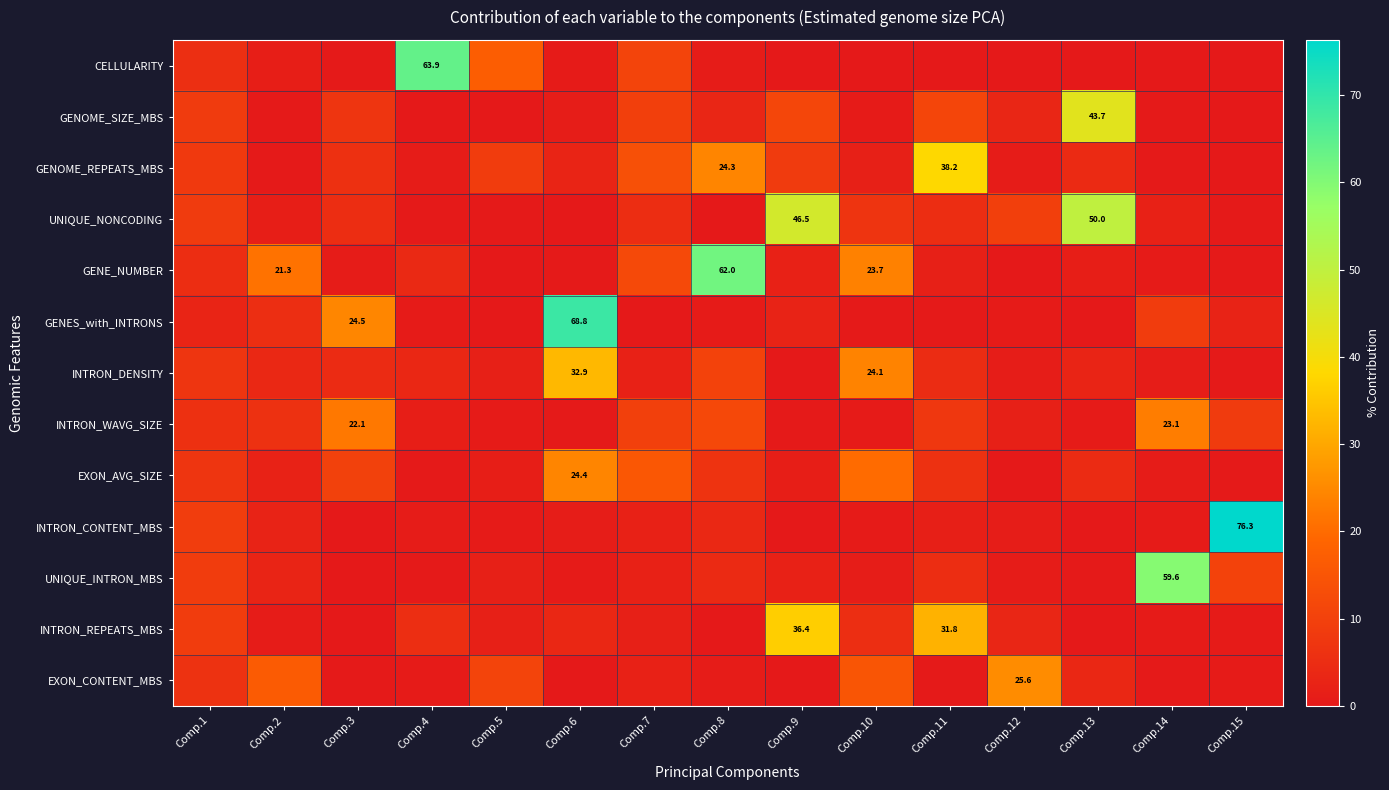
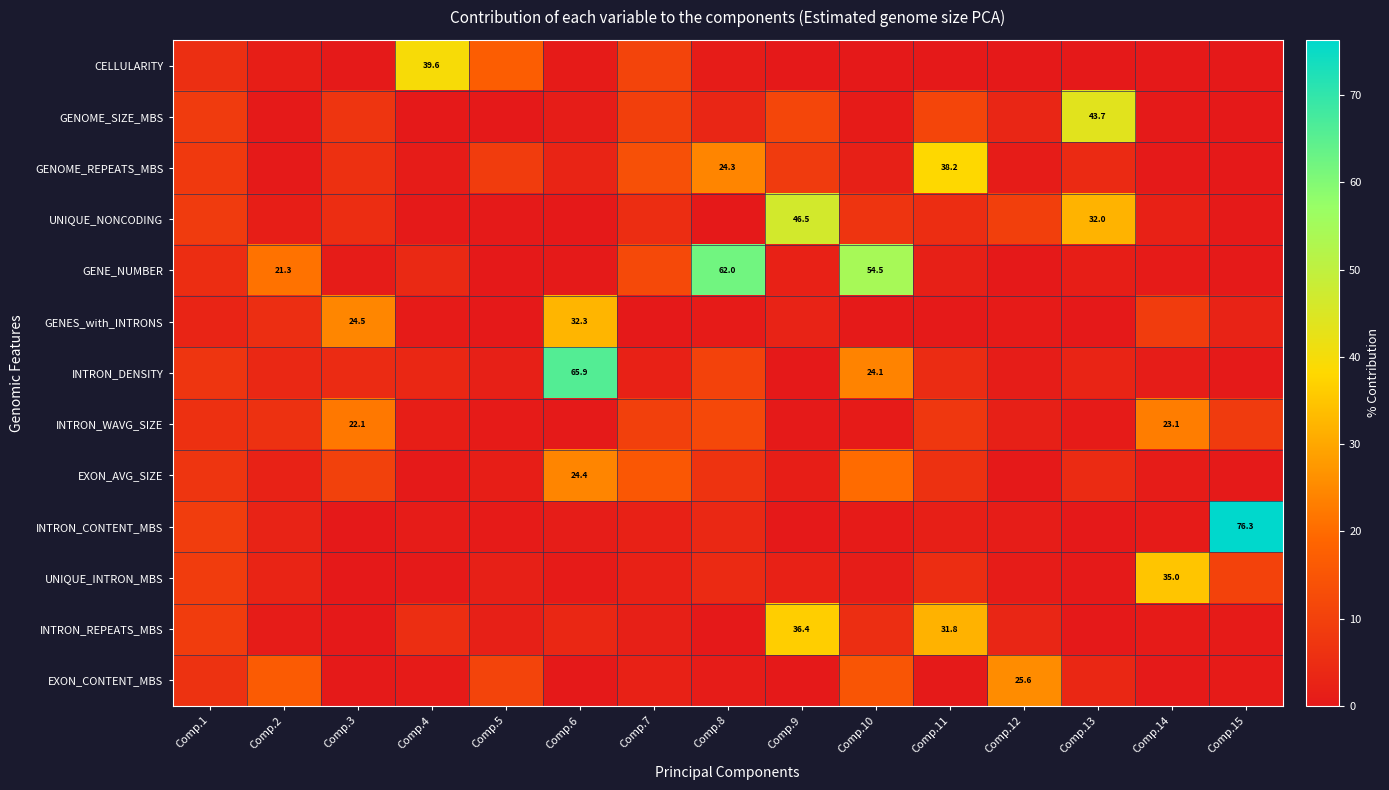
  {
    "CELLULARITY": {
-     "Comp.4": 63.9
+     "Comp.4": 39.6
    },
    "GENOME_SIZE_MBS": {
      "Comp.13": 43.7
    },
    "GENOME_REPEATS_MBS": {
      "Comp.8": 24.3,
      "Comp.11": 38.2
    },
    "UNIQUE_NONCODING": {
      "Comp.9": 46.5,
-     "Comp.13": 50.0
+     "Comp.13": 32.0
    },
    "GENE_NUMBER": {
      "Comp.2": 21.3,
      "Comp.8": 62.0,
-     "Comp.10": 23.7
+     "Comp.10": 54.5
    },
    "GENES_with_INTRONS": {
      "Comp.3": 24.5,
-     "Comp.6": 68.8
+     "Comp.6": 32.3
    },
    "INTRON_DENSITY": {
-     "Comp.6": 32.9,
+     "Comp.6": 65.9,
      "Comp.10": 24.1
    },
    "INTRON_WAVG_SIZE": {
      "Comp.3": 22.1,
      "Comp.14": 23.1
    },
    "EXON_AVG_SIZE": {
      "Comp.6": 24.4
    },
    "INTRON_CONTENT_MBS": {
      "Comp.15": 76.3
    },
    "UNIQUE_INTRON_MBS": {
-     "Comp.14": 59.6
+     "Comp.14": 35.0
    },
    "INTRON_REPEATS_MBS": {
      "Comp.9": 36.4,
      "Comp.11": 31.8
    },
    "EXON_CONTENT_MBS": {
      "Comp.12": 25.6
    }
  }
